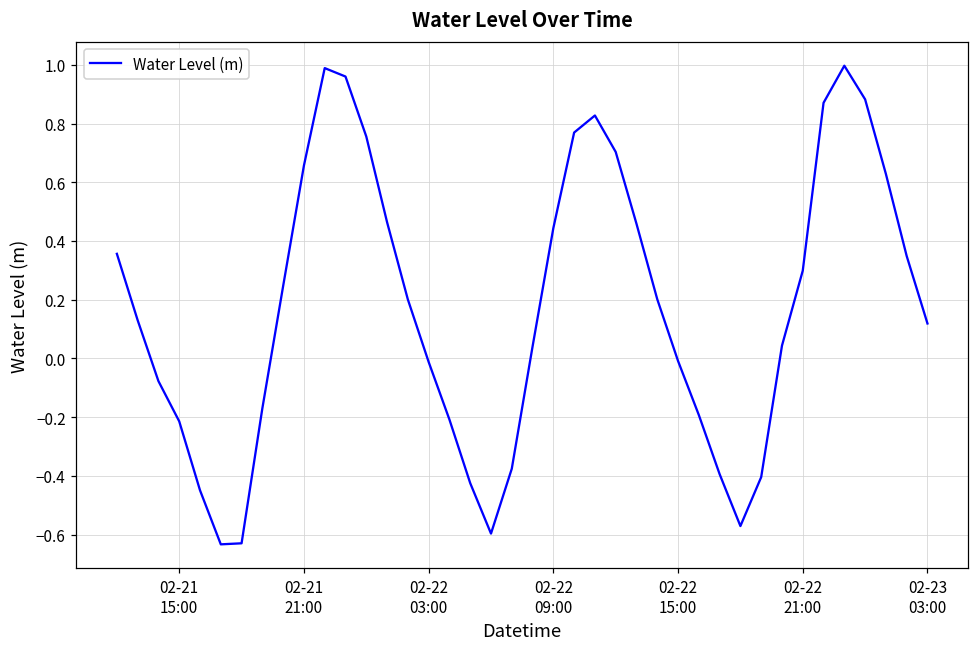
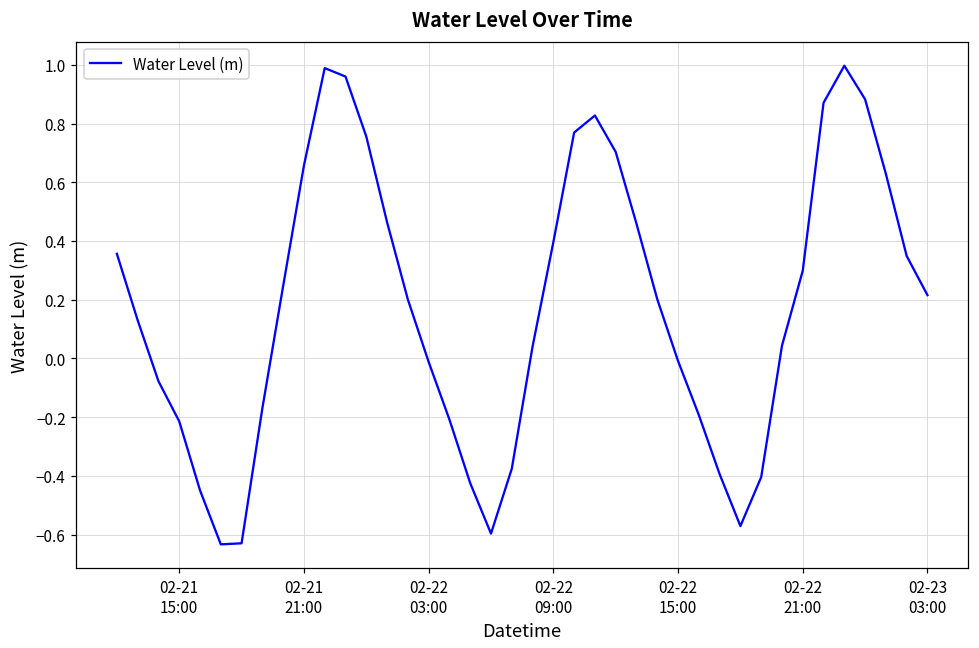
  {
    "02-21 15:00": -0.21,
    "02-21 21:00": 0.66,
    "02-22 03:00": -0.01,
-   "02-22 09:00": 0.44,
+   "02-22 09:00": 0.40,
    "02-22 15:00": -0.01,
    "02-22 21:00": 0.30,
-   "02-23 03:00": 0.12
+   "02-23 03:00": 0.22
  }
